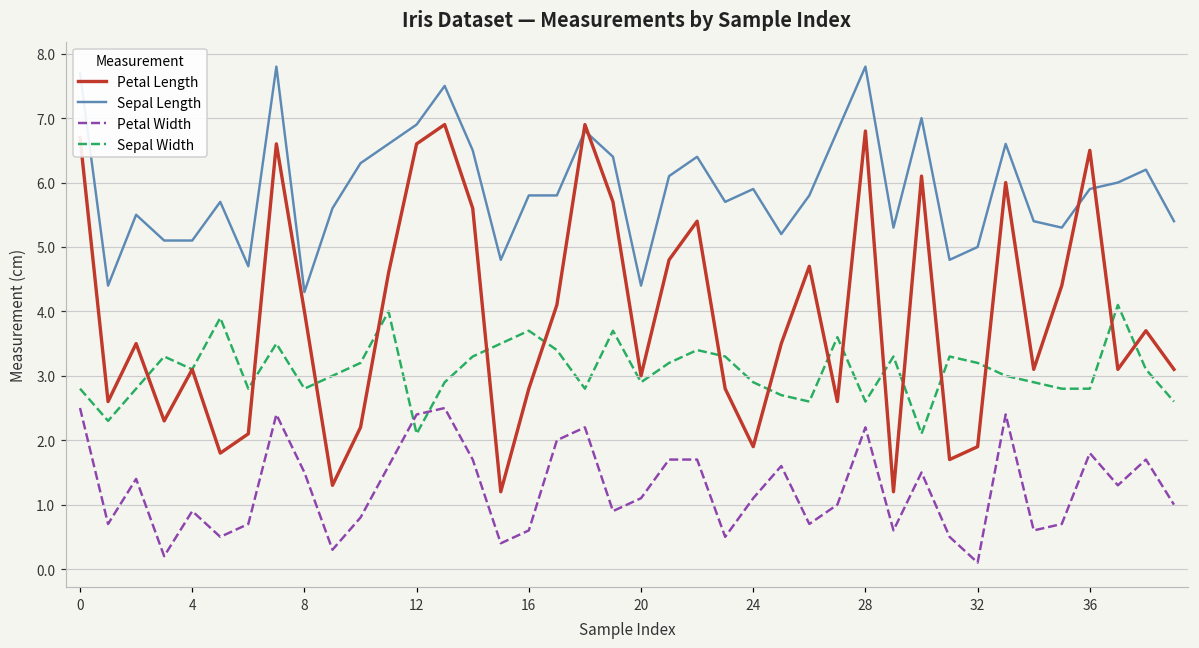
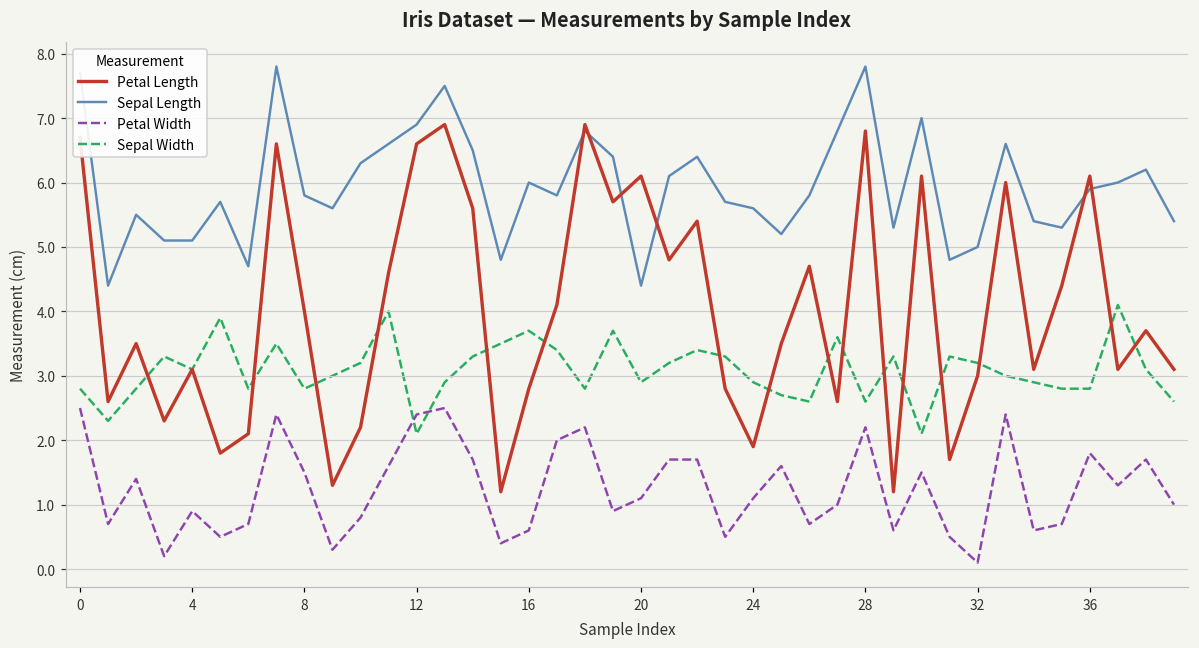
  {
    "Petal Length": {
      "8": 4.0,
      "12": 6.6,
      "16": 2.8,
-     "20": 3.0,
+     "20": 6.1,
      "24": 1.9,
      "28": 6.8,
-     "32": 1.9,
-     "36": 6.5
+     "32": 3.0,
+     "36": 6.1
    },
    "Sepal Length": {
      "4": 5.1,
-     "8": 4.3,
+     "8": 5.8,
      "12": 6.9,
-     "16": 5.8,
+     "16": 6.0,
      "20": 4.4,
-     "24": 5.9,
+     "24": 5.6,
      "28": 7.8,
      "32": 5.0,
      "36": 5.9
    },
    "Petal Width": {
      "0": 2.5,
      "4": 0.9,
      "8": 1.5,
      "12": 2.4,
      "16": 0.6,
      "20": 1.1,
      "24": 1.1,
      "28": 2.2,
      "32": 0.1,
      "36": 1.8
    },
    "Sepal Width": {
      "0": 2.8,
      "8": 2.8,
      "12": 2.1,
      "16": 3.7,
      "20": 2.9,
      "24": 2.9,
      "28": 2.6,
      "32": 3.2,
      "36": 2.8
    }
  }
